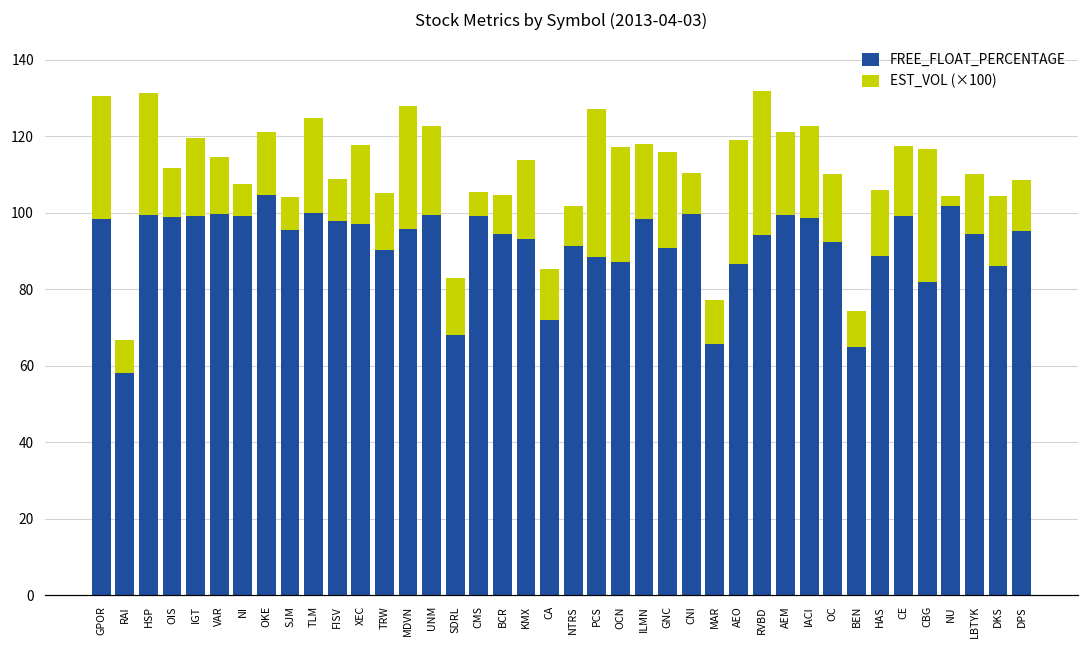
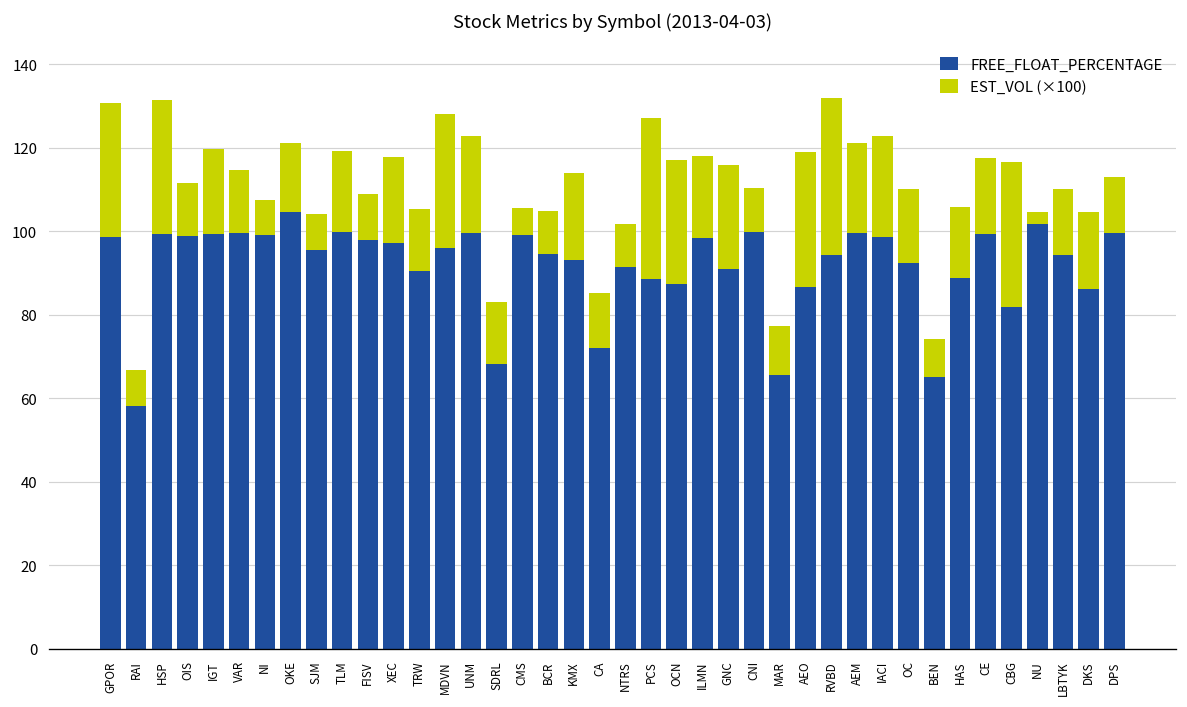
  {
    "FREE_FLOAT_PERCENTAGE": {
      "GPOR": 99,
      "RAI": 58,
      "HSP": 99,
      "OIS": 99,
      "IGT": 99,
      "VAR": 100,
      "NI": 99,
      "OKE": 105,
      "SJM": 96,
      "TLM": 100,
      "FISV": 98,
      "XEC": 97,
      "TRW": 90,
      "MDVN": 96,
      "UNM": 100,
      "SDRL": 68,
      "CMS": 99,
      "BCR": 94,
      "KMX": 93,
      "CA": 72,
      "NTRS": 91,
      "PCS": 88,
      "OCN": 87,
      "ILMN": 98,
      "GNC": 91,
      "CNI": 100,
      "MAR": 66,
      "AEO": 87,
      "RVBD": 94,
      "AEM": 100,
      "IACI": 99,
      "OC": 92,
      "BEN": 65,
      "HAS": 89,
      "CE": 99,
      "CBG": 82,
      "NU": 102,
      "LBTYK": 94,
      "DKS": 86,
-     "DPS": 95
+     "DPS": 100
    },
    "EST_VOL (×100)": {
      "GPOR": 32,
      "RAI": 9,
      "HSP": 32,
      "OIS": 13,
      "IGT": 20,
      "VAR": 15,
      "NI": 8,
      "OKE": 17,
      "SJM": 9,
-     "TLM": 25,
+     "TLM": 19,
      "FISV": 11,
      "XEC": 21,
      "TRW": 15,
      "MDVN": 32,
      "UNM": 23,
      "SDRL": 15,
      "CMS": 6,
      "BCR": 10,
      "KMX": 21,
      "CA": 13,
      "NTRS": 10,
      "PCS": 39,
      "OCN": 30,
      "ILMN": 20,
      "GNC": 25,
      "CNI": 11,
      "MAR": 12,
      "AEO": 32,
      "RVBD": 38,
      "AEM": 22,
      "IACI": 24,
      "OC": 18,
      "BEN": 9,
      "HAS": 17,
      "CE": 18,
      "CBG": 35,
      "NU": 3,
      "LBTYK": 16,
      "DKS": 18,
      "DPS": 13
    }
  }
